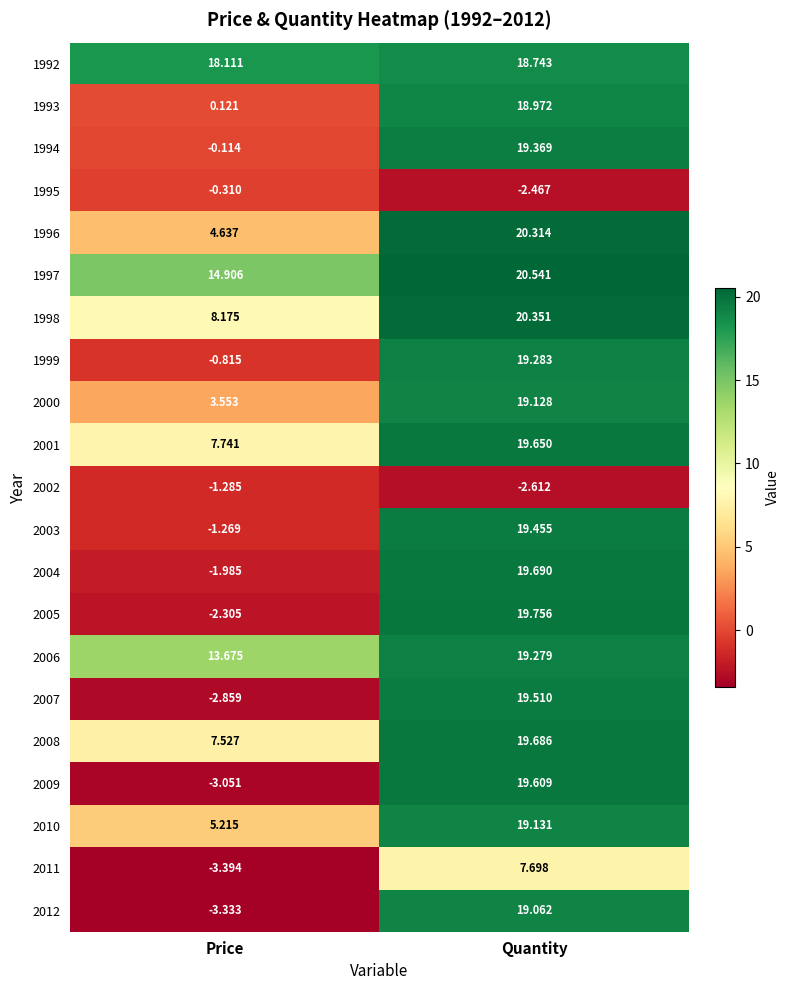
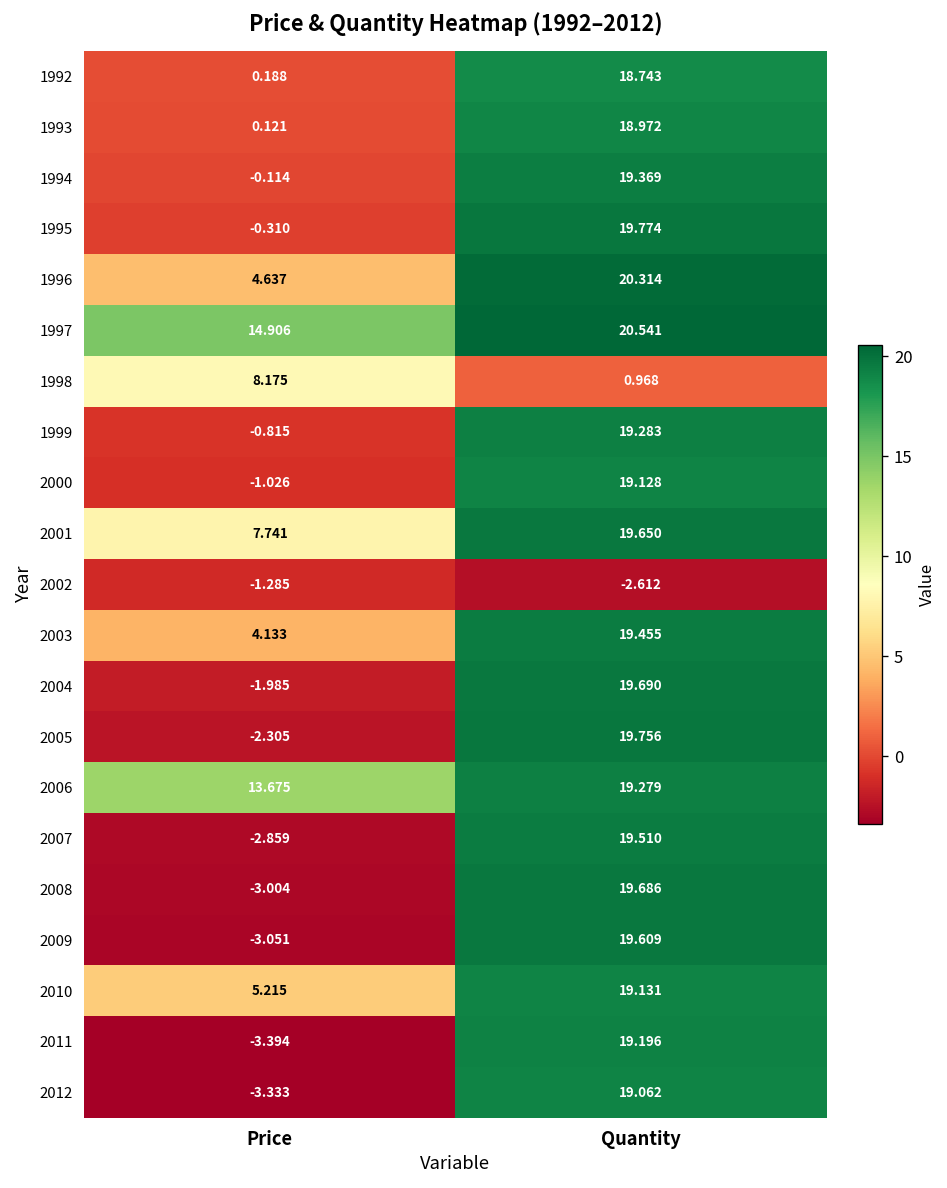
  {
    "1992": {
-     "Price": 18.111,
+     "Price": 0.188,
      "Quantity": 18.743
    },
    "1993": {
      "Price": 0.121,
      "Quantity": 18.972
    },
    "1994": {
      "Price": -0.114,
      "Quantity": 19.369
    },
    "1995": {
      "Price": -0.310,
-     "Quantity": -2.467
+     "Quantity": 19.774
    },
    "1996": {
      "Price": 4.637,
      "Quantity": 20.314
    },
    "1997": {
      "Price": 14.906,
      "Quantity": 20.541
    },
    "1998": {
      "Price": 8.175,
-     "Quantity": 20.351
+     "Quantity": 0.968
    },
    "1999": {
      "Price": -0.815,
      "Quantity": 19.283
    },
    "2000": {
-     "Price": 3.553,
+     "Price": -1.026,
      "Quantity": 19.128
    },
    "2001": {
      "Price": 7.741,
      "Quantity": 19.650
    },
    "2002": {
      "Price": -1.285,
      "Quantity": -2.612
    },
    "2003": {
-     "Price": -1.269,
+     "Price": 4.133,
      "Quantity": 19.455
    },
    "2004": {
      "Price": -1.985,
      "Quantity": 19.690
    },
    "2005": {
      "Price": -2.305,
      "Quantity": 19.756
    },
    "2006": {
      "Price": 13.675,
      "Quantity": 19.279
    },
    "2007": {
      "Price": -2.859,
      "Quantity": 19.510
    },
    "2008": {
-     "Price": 7.527,
+     "Price": -3.004,
      "Quantity": 19.686
    },
    "2009": {
      "Price": -3.051,
      "Quantity": 19.609
    },
    "2010": {
      "Price": 5.215,
      "Quantity": 19.131
    },
    "2011": {
      "Price": -3.394,
-     "Quantity": 7.698
+     "Quantity": 19.196
    },
    "2012": {
      "Price": -3.333,
      "Quantity": 19.062
    }
  }
